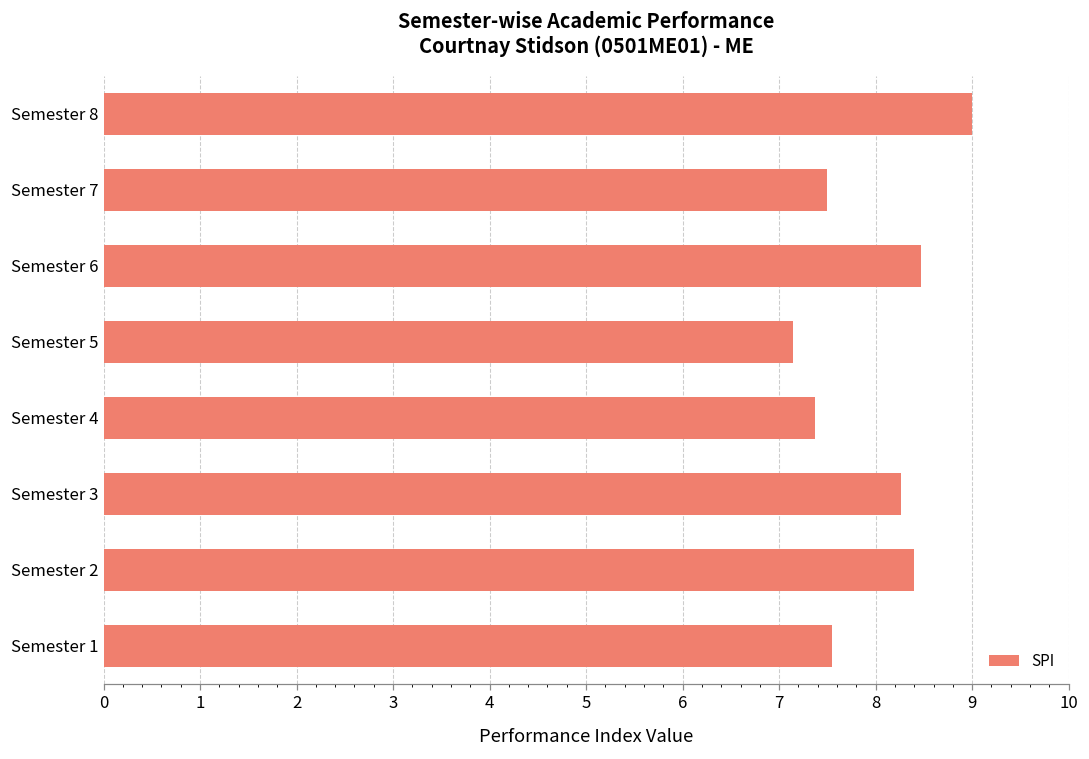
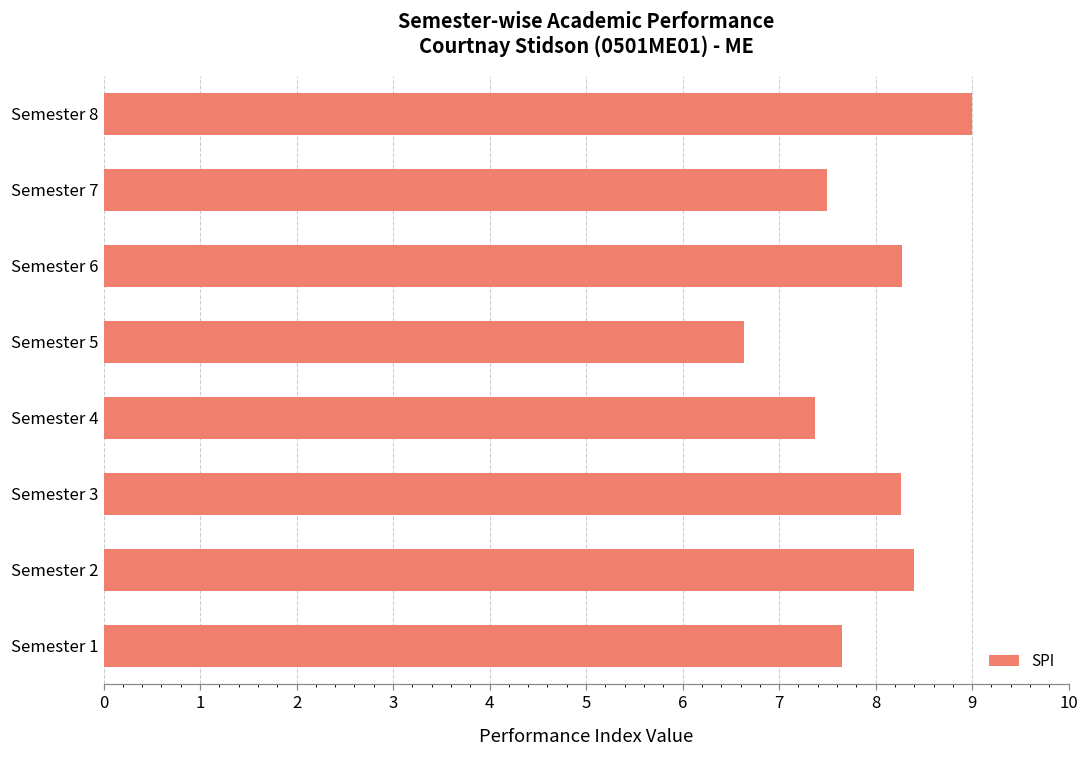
  {
    "Semester 8": 9.0,
    "Semester 7": 7.5,
-   "Semester 6": 8.5,
-   "Semester 5": 7.1,
+   "Semester 6": 8.3,
+   "Semester 5": 6.6,
    "Semester 4": 7.4,
    "Semester 3": 8.3,
    "Semester 2": 8.4,
-   "Semester 1": 7.6
+   "Semester 1": 7.7
  }
